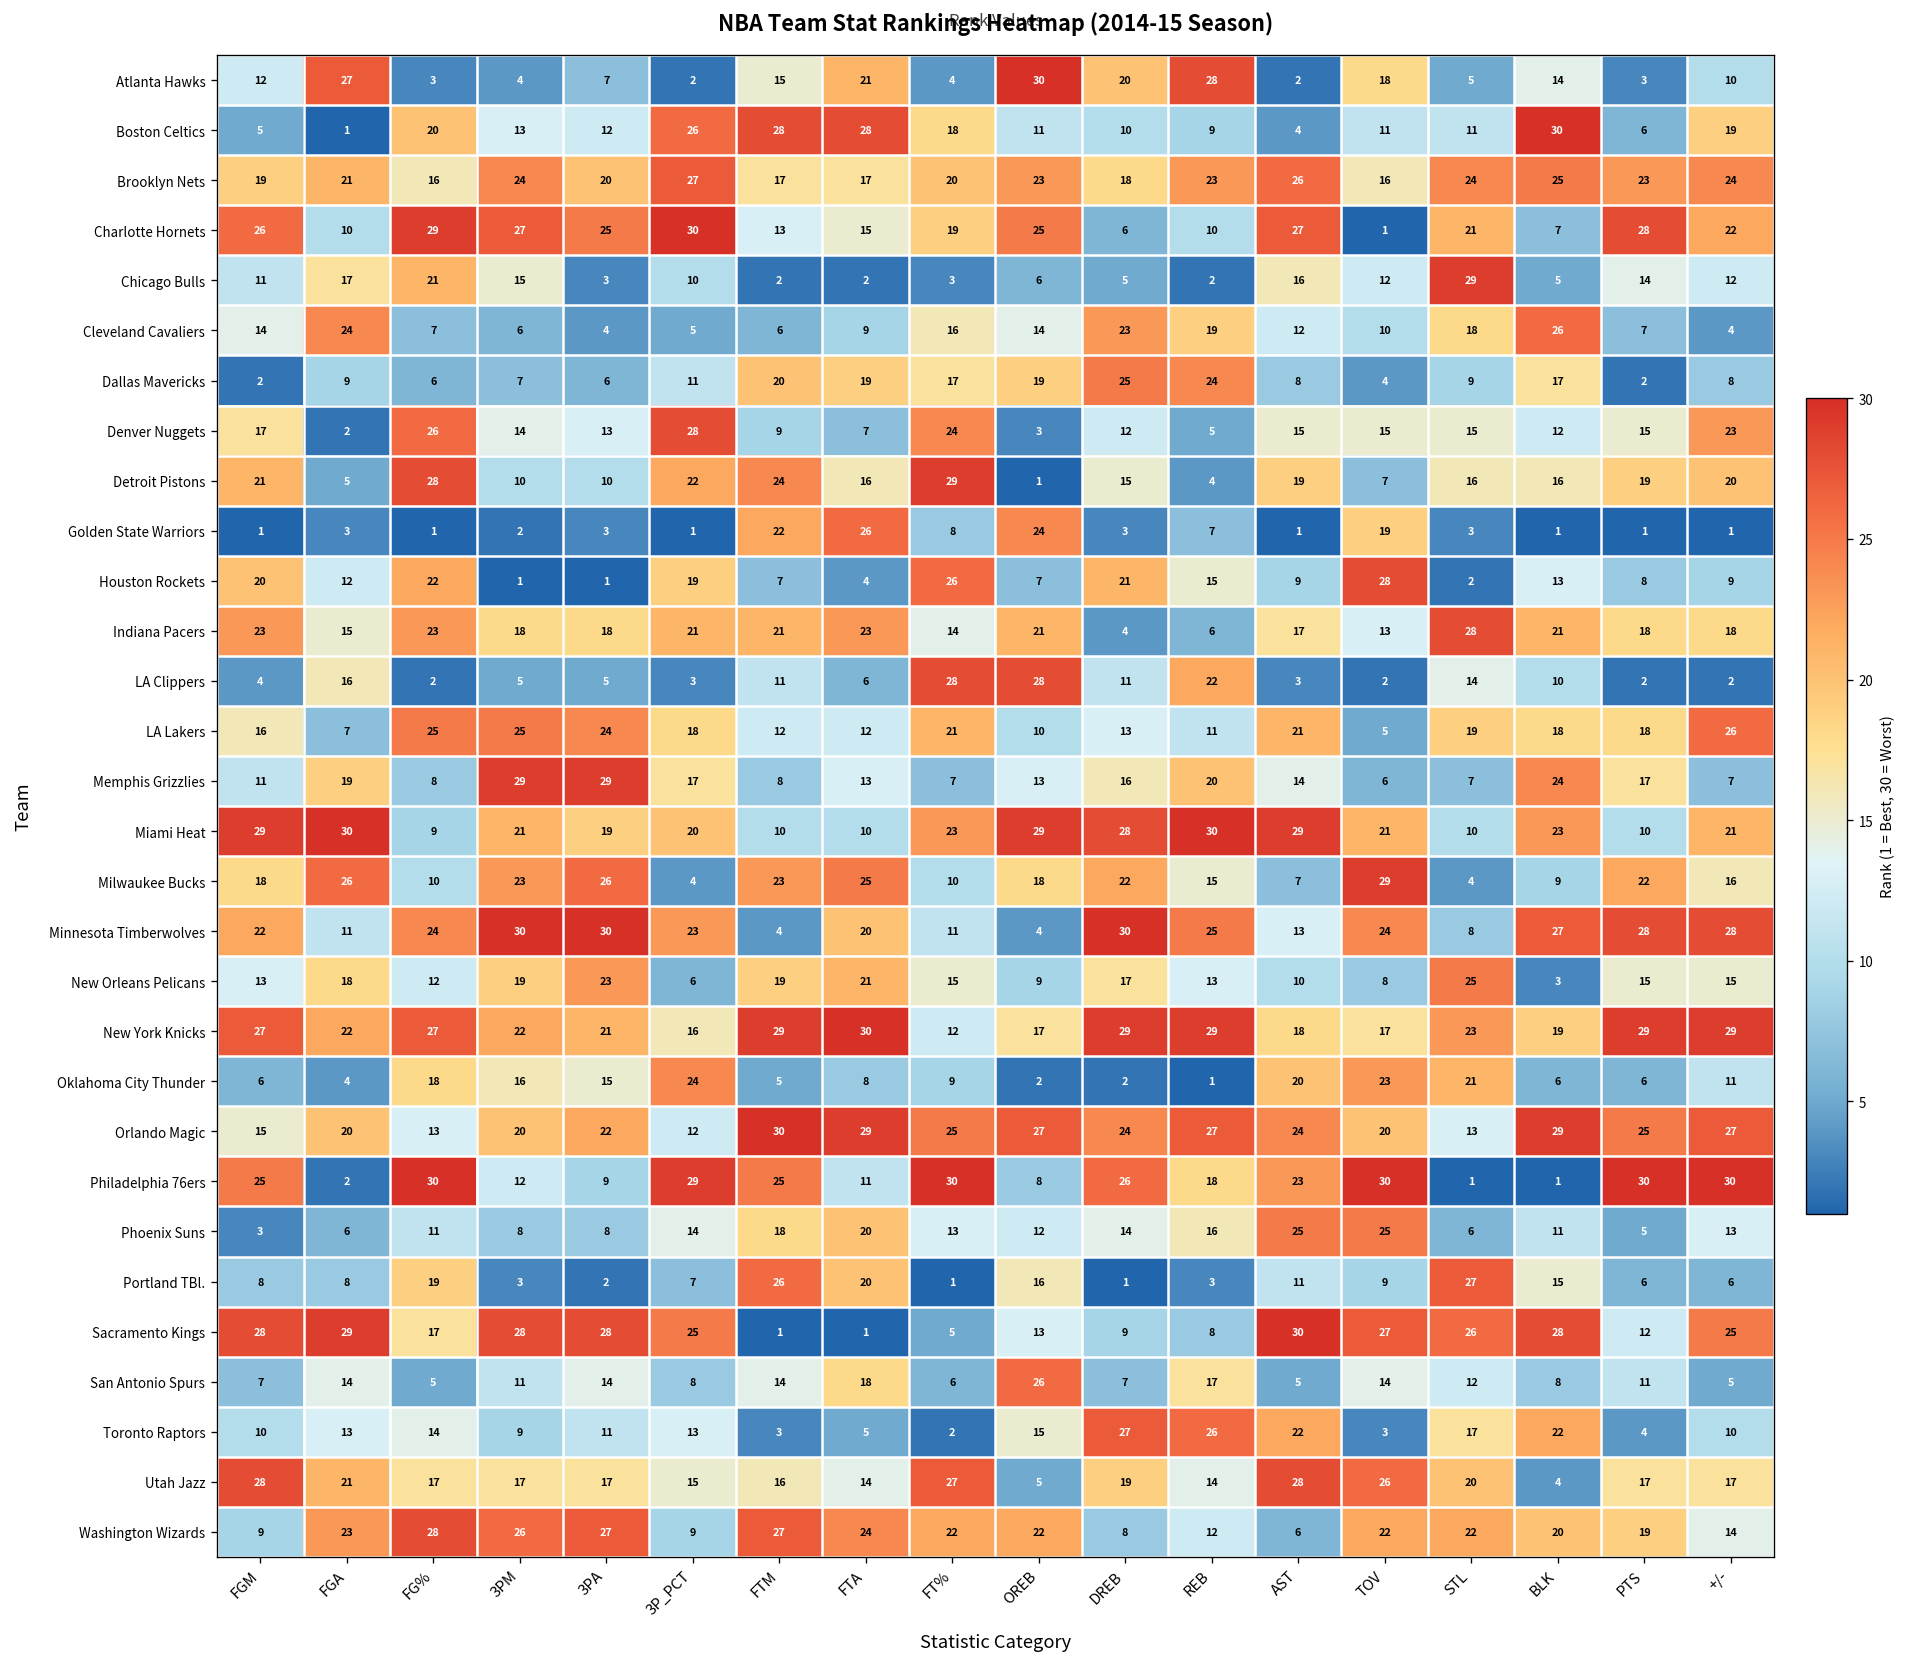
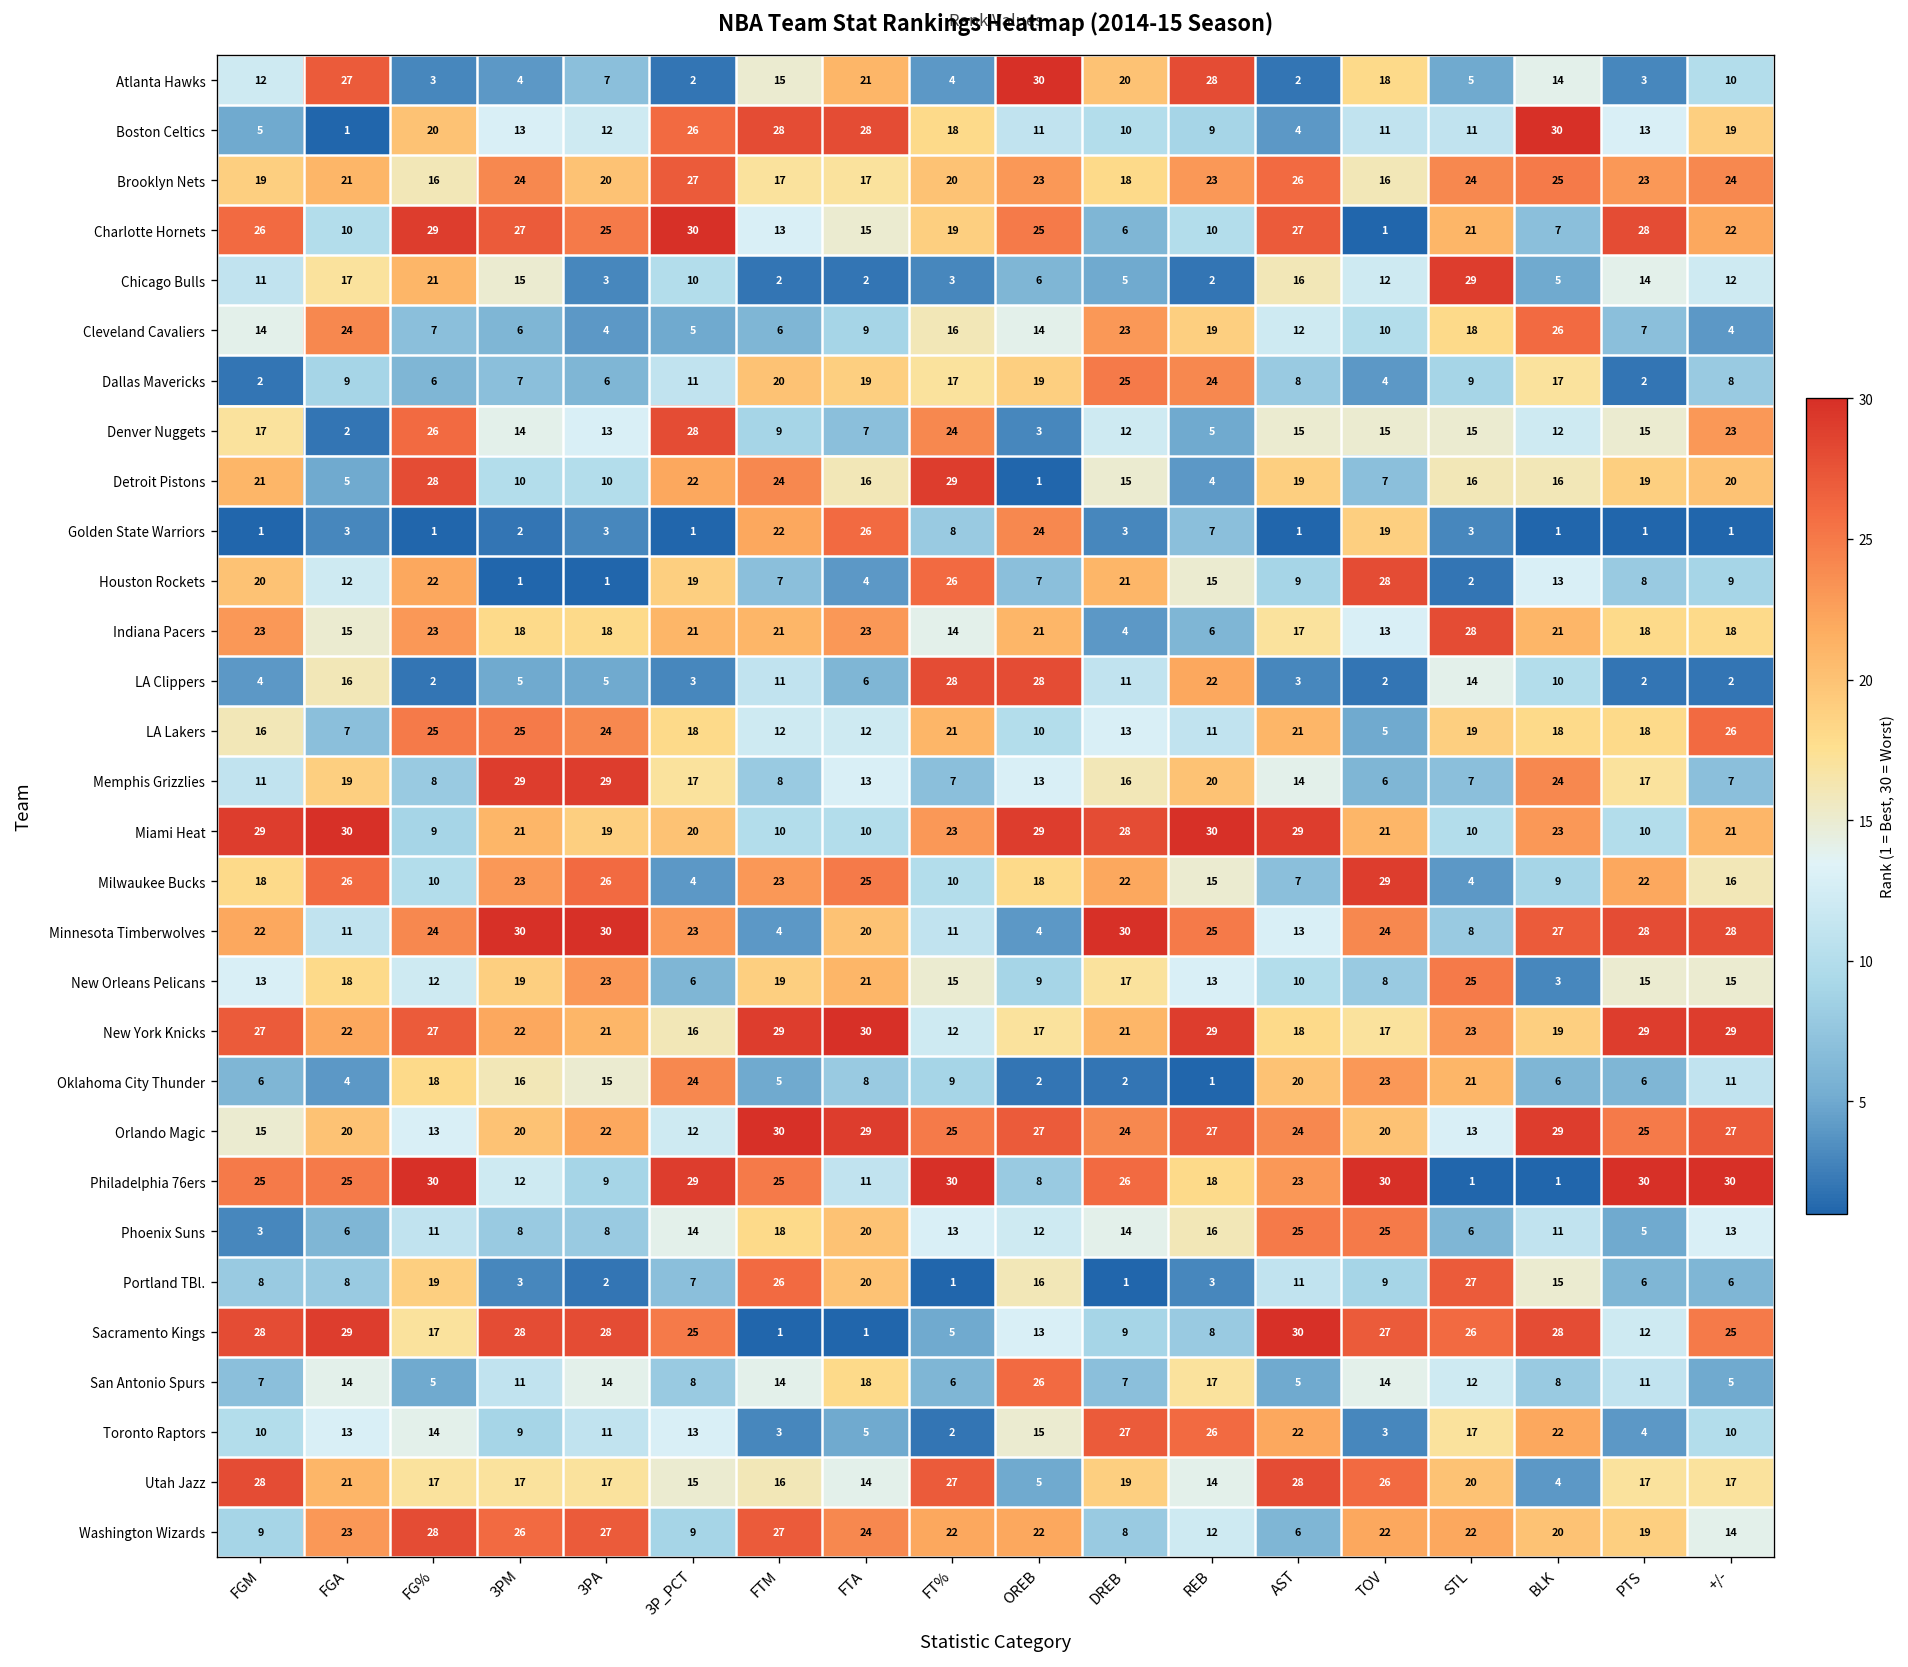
  {
    "Boston Celtics": {
      "FGM": 5,
      "FGA": 1,
      "FG%": 20,
      "3PM": 13,
      "3PA": 12,
      "3P_PCT": 26,
      "FTM": 28,
      "FTA": 28,
      "FT%": 18,
      "OREB": 11,
      "DREB": 10,
      "REB": 9,
      "AST": 4,
      "TOV": 11,
      "STL": 11,
      "BLK": 30,
-     "PTS": 6,
+     "PTS": 13,
      "+/-": 19
    },
    "New York Knicks": {
      "FGM": 27,
      "FGA": 22,
      "FG%": 27,
      "3PM": 22,
      "3PA": 21,
      "3P_PCT": 16,
      "FTM": 29,
      "FTA": 30,
      "FT%": 12,
      "OREB": 17,
-     "DREB": 29,
+     "DREB": 21,
      "REB": 29,
      "AST": 18,
      "TOV": 17,
      "STL": 23,
      "BLK": 19,
      "PTS": 29,
      "+/-": 29
    },
    "Philadelphia 76ers": {
      "FGM": 25,
-     "FGA": 2,
+     "FGA": 25,
      "FG%": 30,
      "3PM": 12,
      "3PA": 9,
      "3P_PCT": 29,
      "FTM": 25,
      "FTA": 11,
      "FT%": 30,
      "OREB": 8,
      "DREB": 26,
      "REB": 18,
      "AST": 23,
      "TOV": 30,
      "STL": 1,
      "BLK": 1,
      "PTS": 30,
      "+/-": 30
    }
  }
